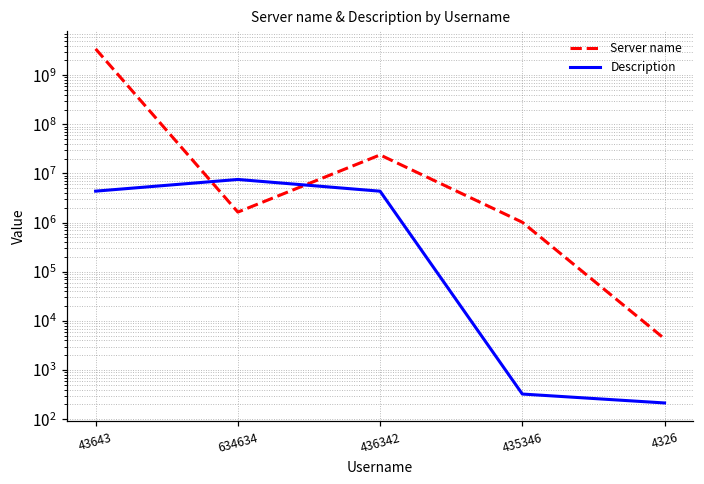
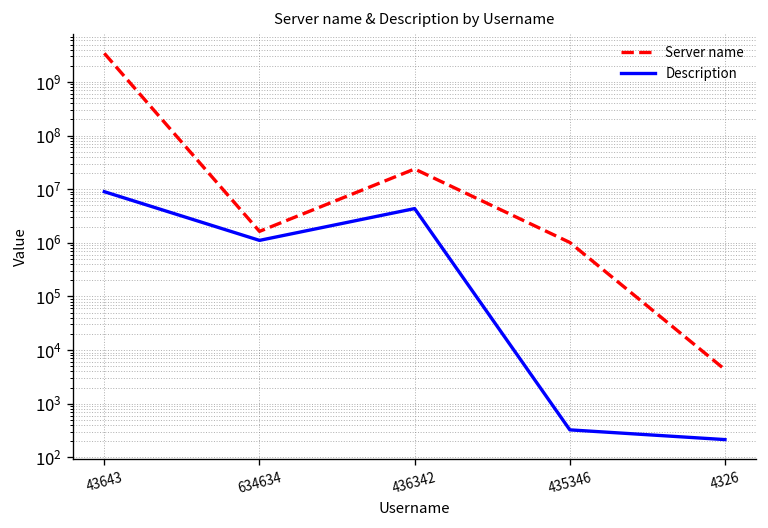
  {
    "Server name": {
      "43643": 3000000000,
      "634634": 1600000,
      "436342": 20000000,
      "435346": 1000000,
      "4326": 4000
    },
    "Description": {
-     "43643": 4000000,
-     "634634": 8000000,
+     "43643": 9000000,
+     "634634": 1100000,
      "436342": 4000000,
      "435346": 300,
      "4326": 200
    }
  }
